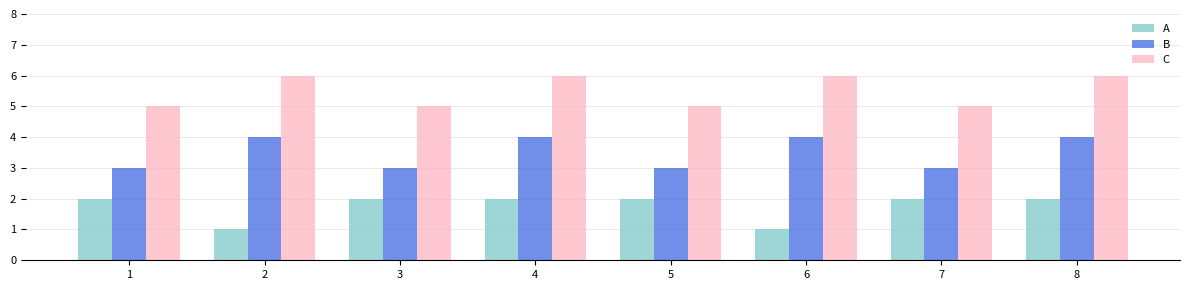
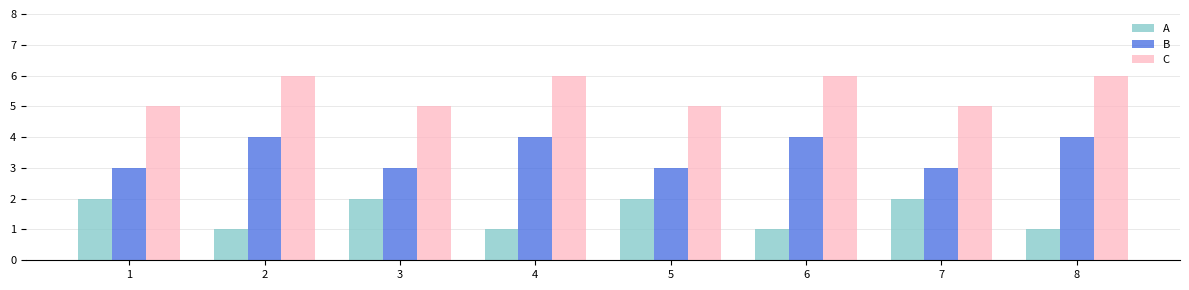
  {
    "A": {
      "1": 2,
      "2": 1,
      "3": 2,
-     "4": 2,
+     "4": 1,
      "5": 2,
      "6": 1,
      "7": 2,
-     "8": 2
+     "8": 1
    },
    "B": {
      "1": 3,
      "2": 4,
      "3": 3,
      "4": 4,
      "5": 3,
      "6": 4,
      "7": 3,
      "8": 4
    },
    "C": {
      "1": 5,
      "2": 6,
      "3": 5,
      "4": 6,
      "5": 5,
      "6": 6,
      "7": 5,
      "8": 6
    }
  }
